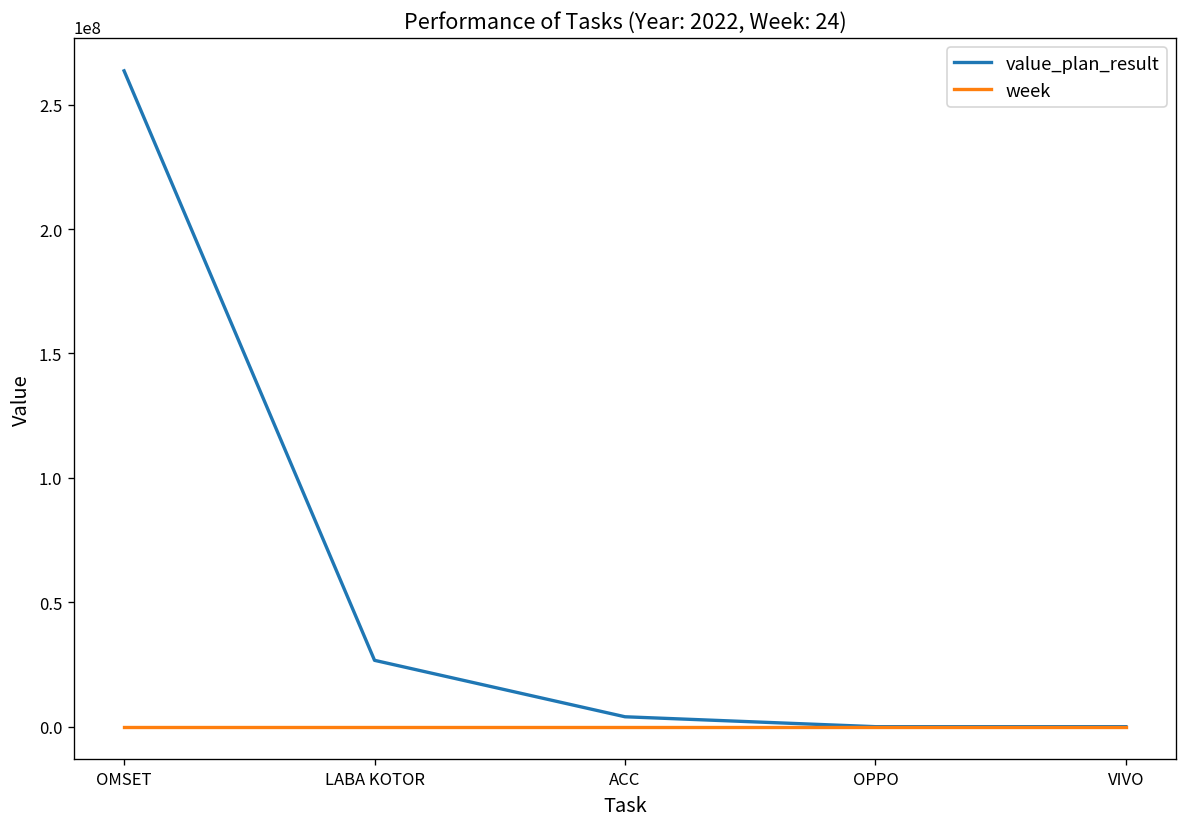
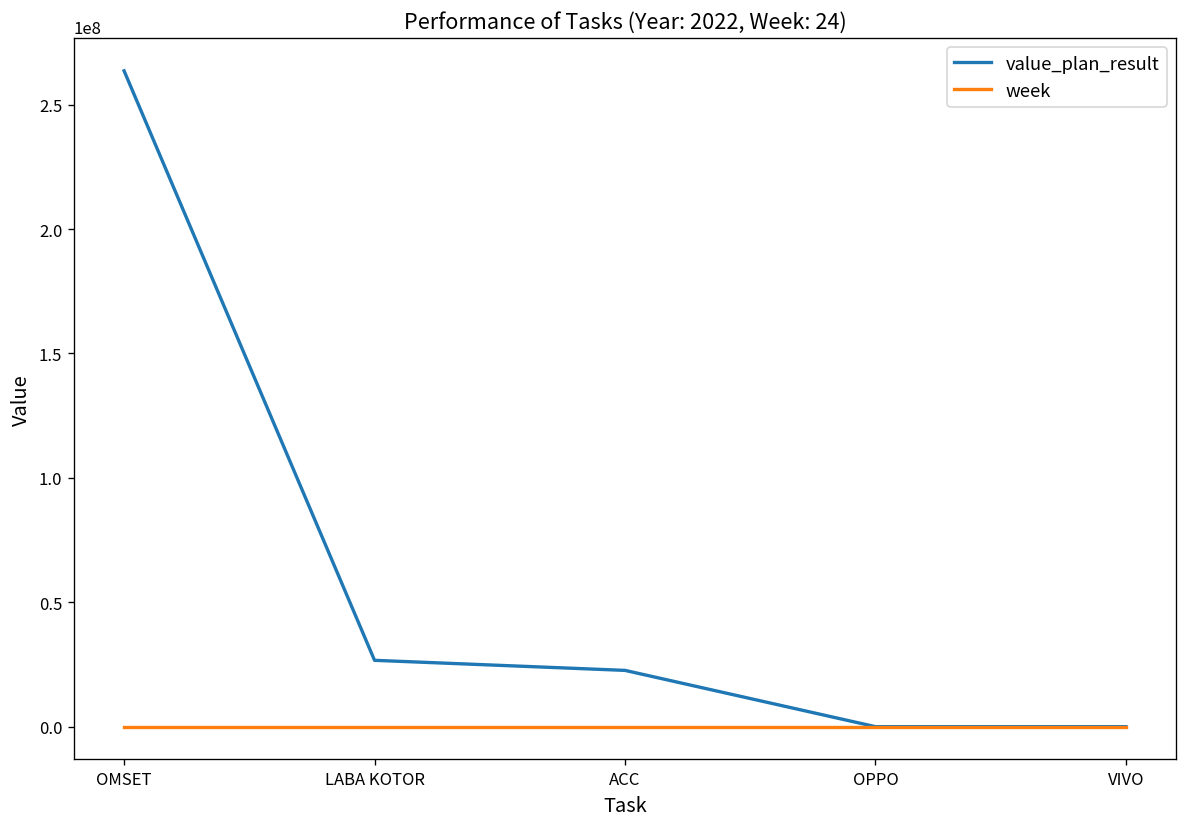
  {
    "value_plan_result": {
      "OMSET": 264000000,
      "LABA KOTOR": 27000000,
-     "ACC": 4000000
+     "ACC": 23000000
    },
    "week": {
      "OMSET": 0,
      "LABA KOTOR": 0,
      "ACC": 0
    }
  }
